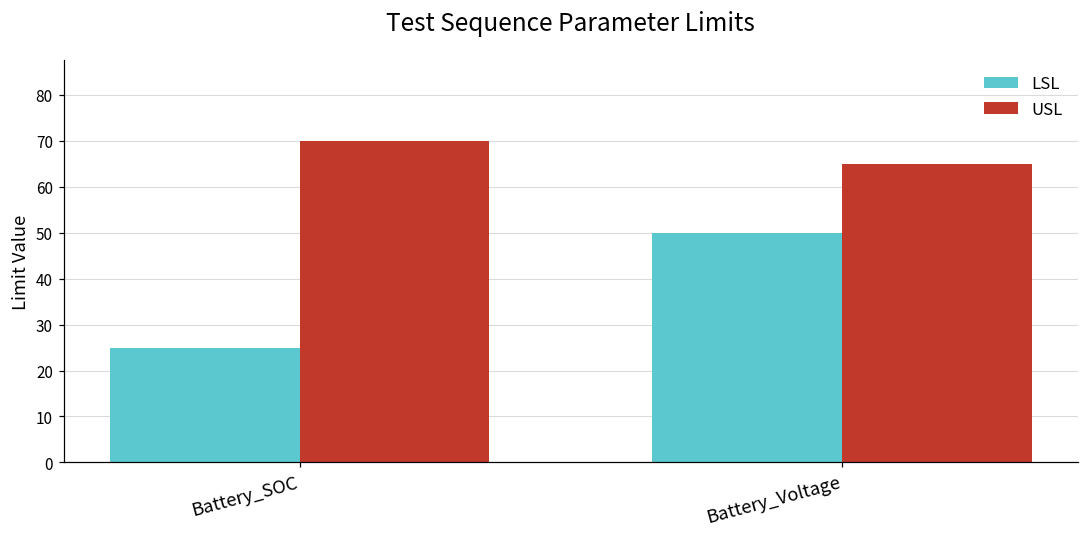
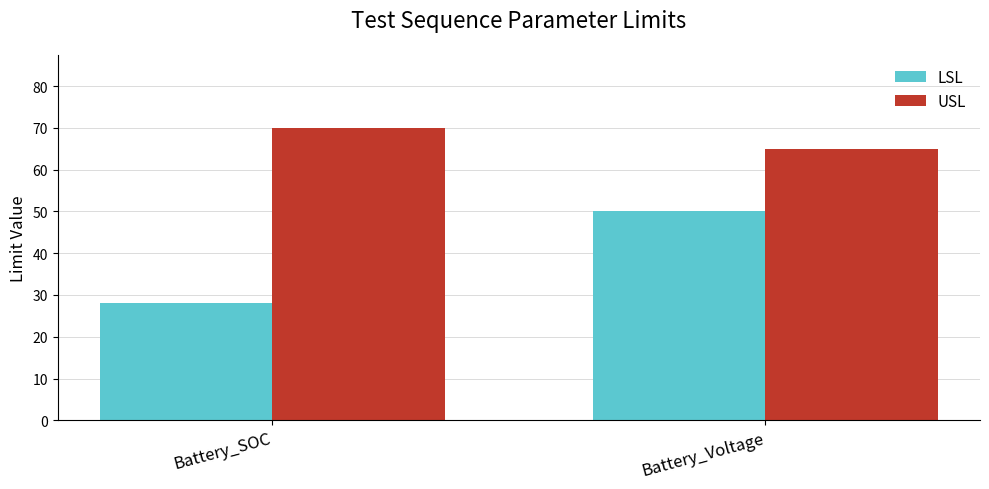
  {
    "LSL": {
-     "Battery_SOC": 25,
+     "Battery_SOC": 28,
      "Battery_Voltage": 50
    },
    "USL": {
      "Battery_SOC": 70,
      "Battery_Voltage": 65
    }
  }
